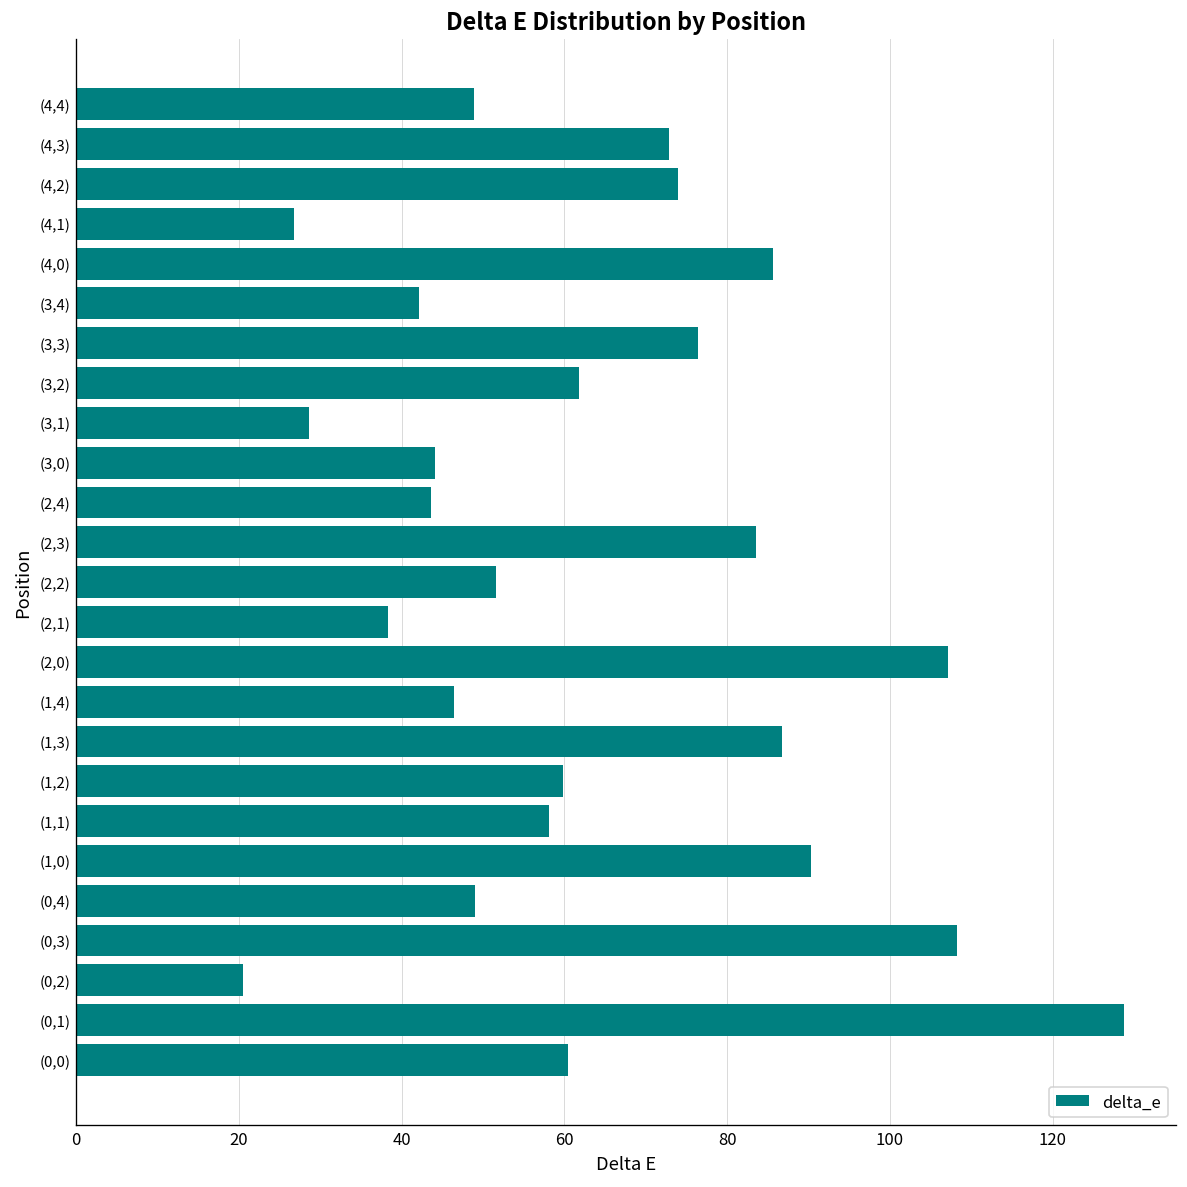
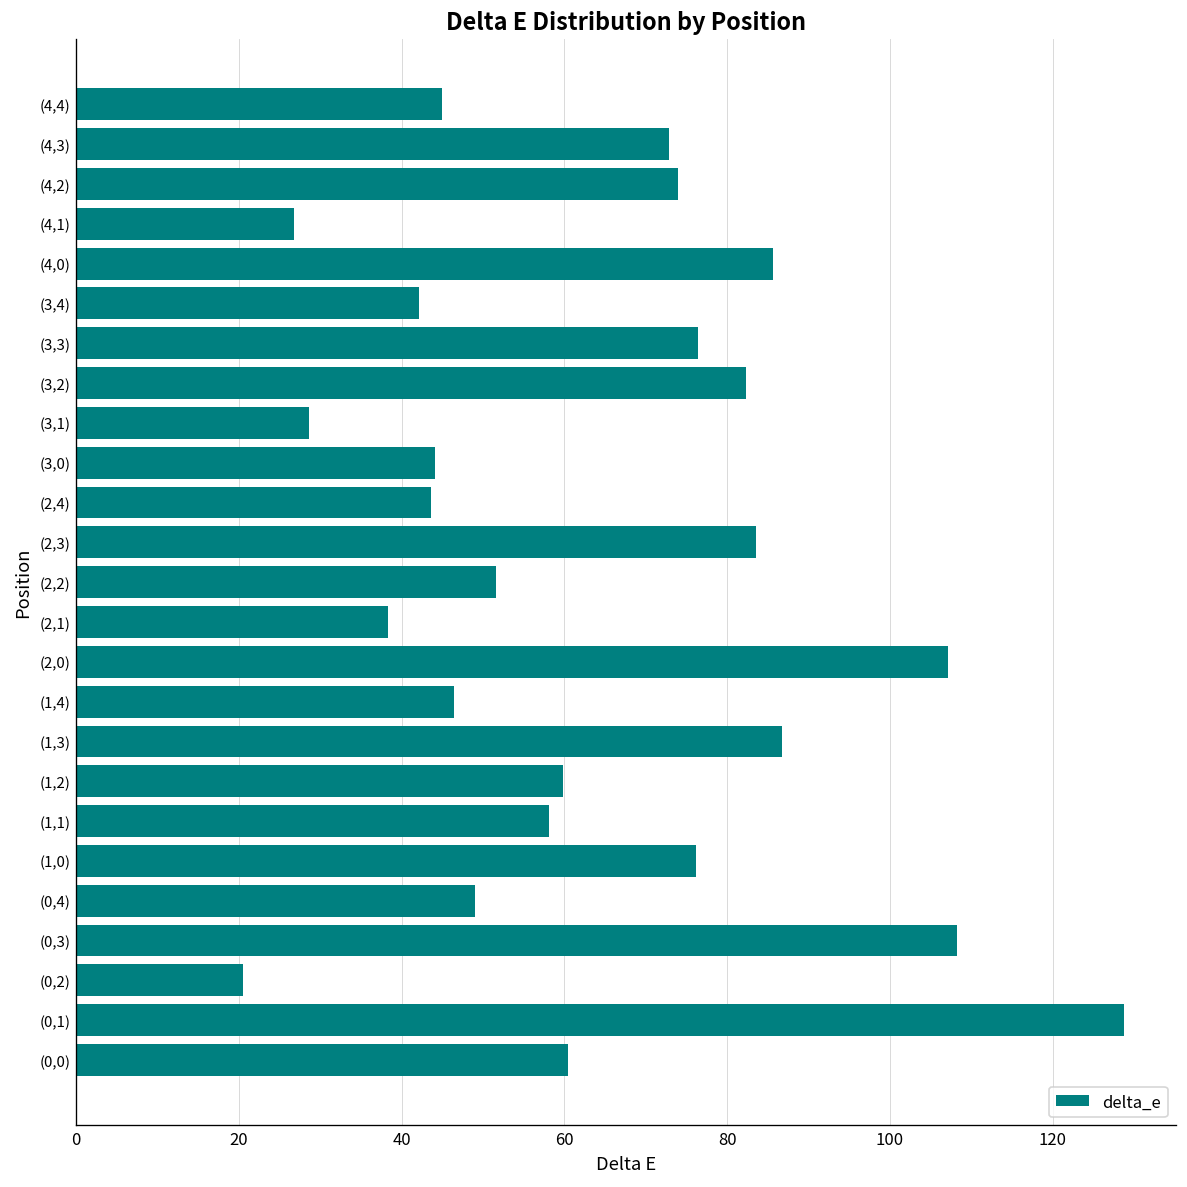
  {
-   "(4,4)": 49,
+   "(4,4)": 45,
    "(4,3)": 73,
    "(4,2)": 74,
    "(4,1)": 27,
    "(4,0)": 86,
    "(3,4)": 42,
    "(3,3)": 76,
-   "(3,2)": 62,
+   "(3,2)": 82,
    "(3,1)": 29,
    "(3,0)": 44,
    "(2,4)": 44,
    "(2,3)": 84,
    "(2,2)": 52,
    "(2,1)": 38,
    "(2,0)": 107,
    "(1,4)": 46,
    "(1,3)": 87,
    "(1,2)": 60,
    "(1,1)": 58,
-   "(1,0)": 90,
+   "(1,0)": 76,
    "(0,4)": 49,
    "(0,3)": 108,
    "(0,2)": 21,
    "(0,1)": 129,
    "(0,0)": 60
  }
